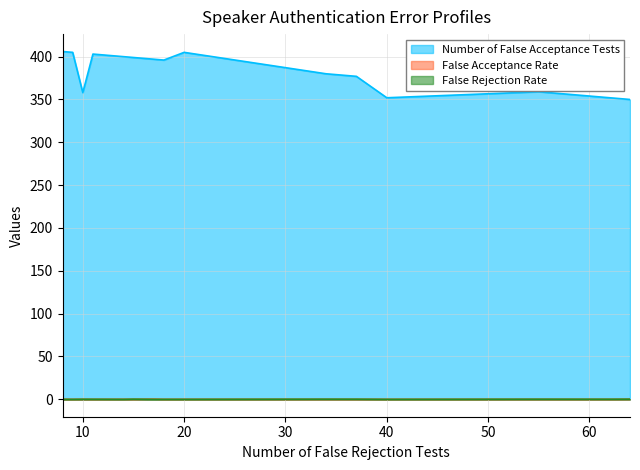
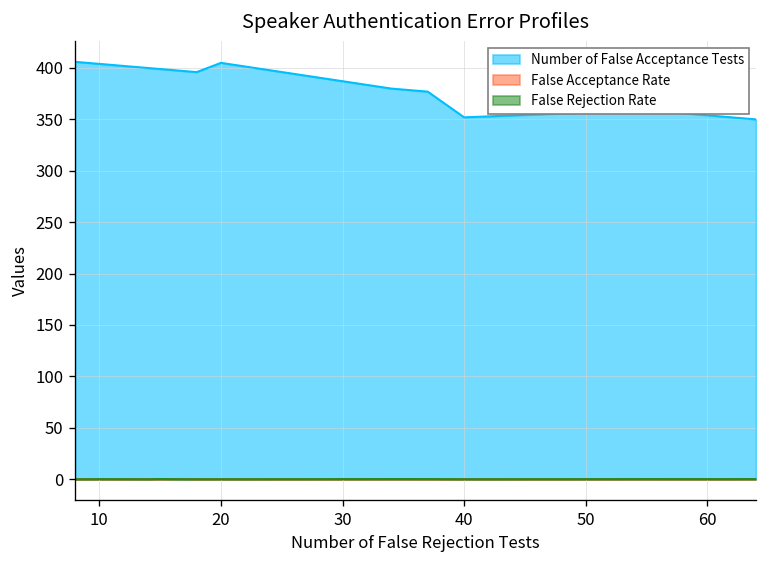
  {
    "Number of False Acceptance Tests": {
-     "10": 360,
+     "10": 400,
      "20": 410,
      "40": 350
    },
    "False Rejection Rate": {
      "10": 0,
      "20": 0,
      "40": 0
    }
  }
